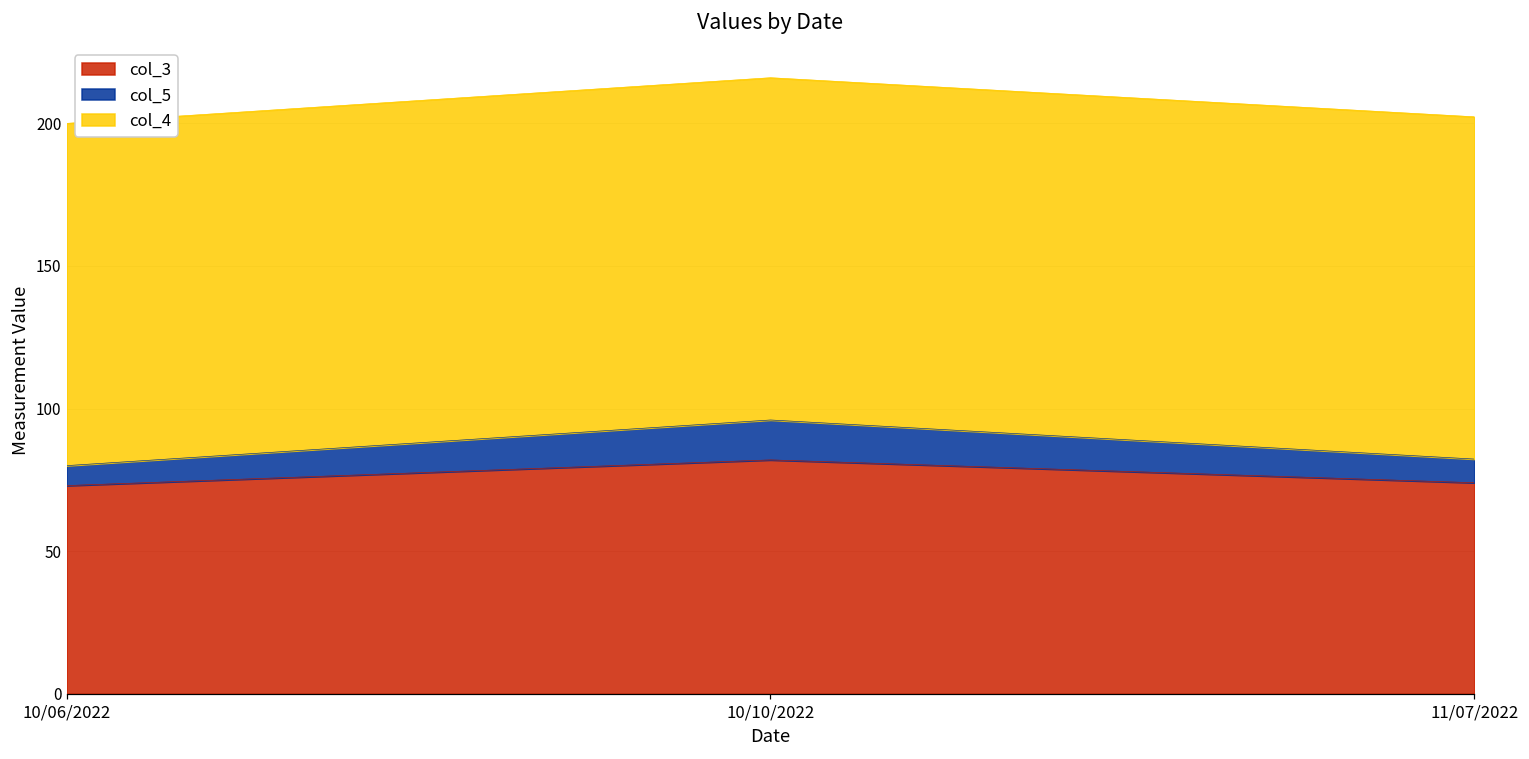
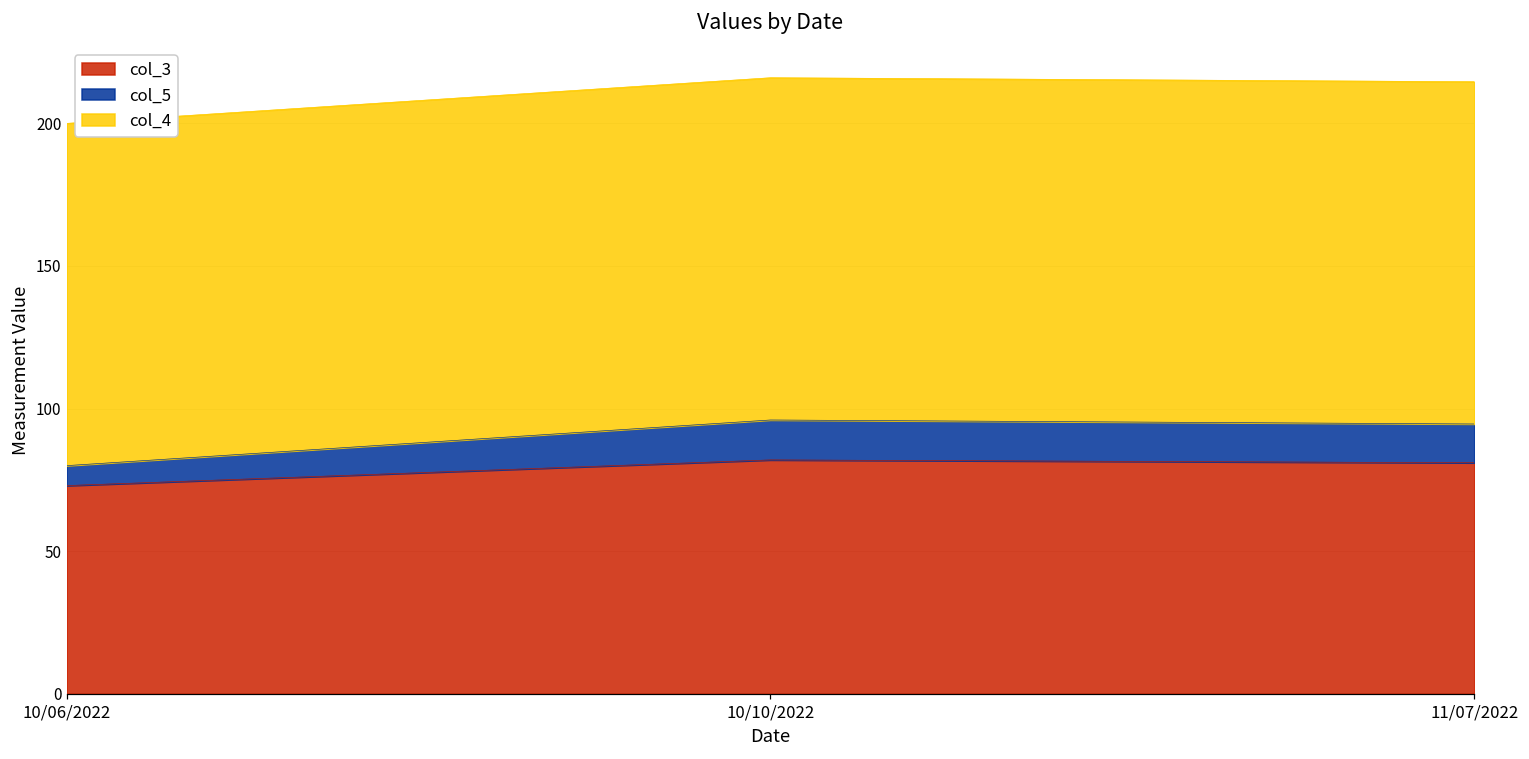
  {
    "col_3": {
      "10/06/2022": 73,
      "10/10/2022": 82,
-     "11/07/2022": 74
+     "11/07/2022": 81
    },
    "col_5": {
      "10/06/2022": 7,
      "10/10/2022": 14,
-     "11/07/2022": 8
+     "11/07/2022": 14
    },
    "col_4": {
      "10/06/2022": 120,
      "10/10/2022": 120,
      "11/07/2022": 120
    }
  }
